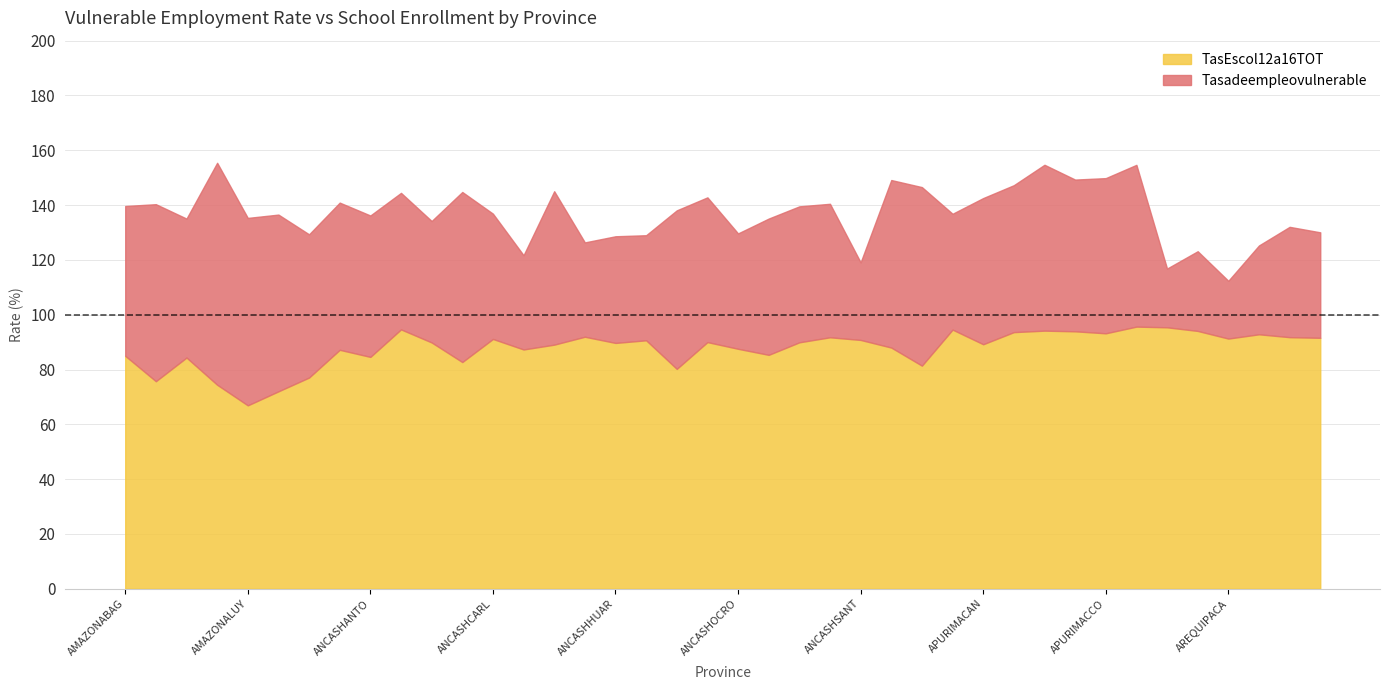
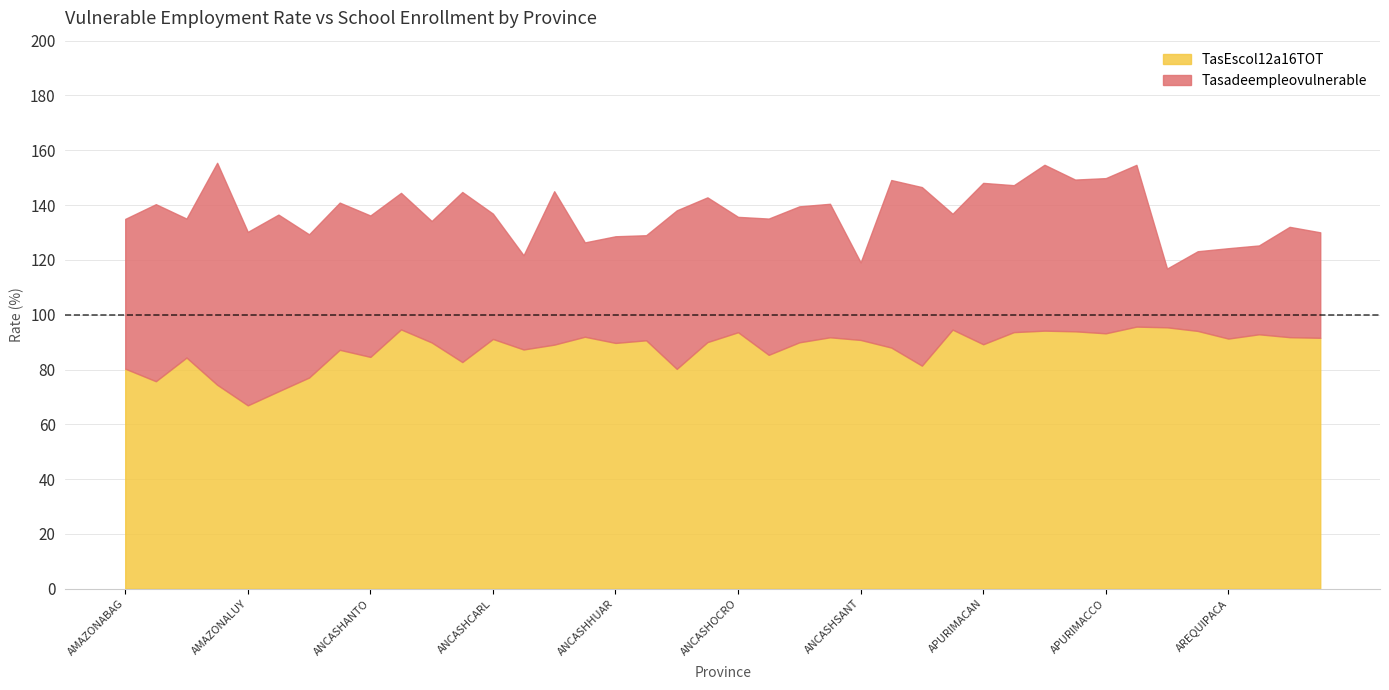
  {
    "TasEscol12a16TOT": {
-     "AMAZONABAG": 85,
+     "AMAZONABAG": 80,
      "AMAZONALUY": 67,
      "ANCASHANTO": 85,
      "ANCASHCARL": 91,
      "ANCASHHUAR": 90,
-     "ANCASHOCRO": 88,
+     "ANCASHOCRO": 94,
      "ANCASHSANT": 91,
      "APURIMACAN": 89,
      "APURIMACCO": 93,
      "AREQUIPACA": 91
    },
    "Tasadeempleovulnerable": {
      "AMAZONABAG": 55,
-     "AMAZONALUY": 68,
+     "AMAZONALUY": 63,
      "ANCASHANTO": 52,
      "ANCASHCARL": 46,
      "ANCASHHUAR": 39,
      "ANCASHOCRO": 42,
      "ANCASHSANT": 28,
-     "APURIMACAN": 53,
+     "APURIMACAN": 59,
      "APURIMACCO": 57,
-     "AREQUIPACA": 21
+     "AREQUIPACA": 33
    }
  }
